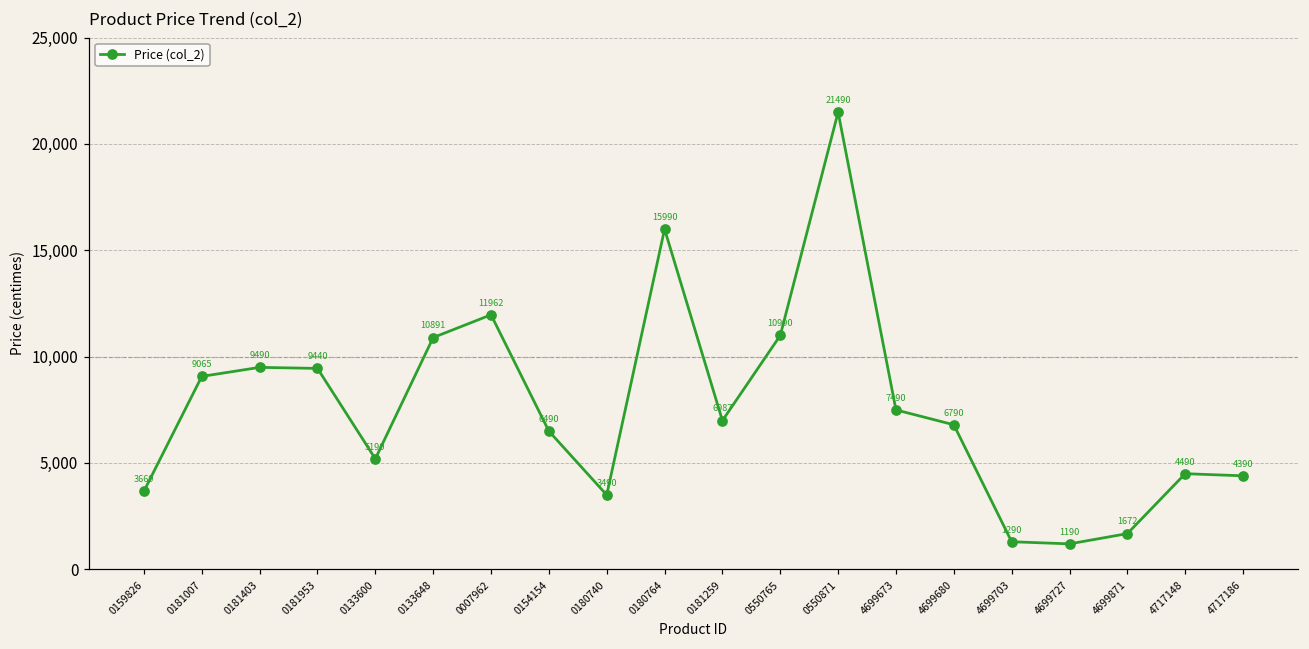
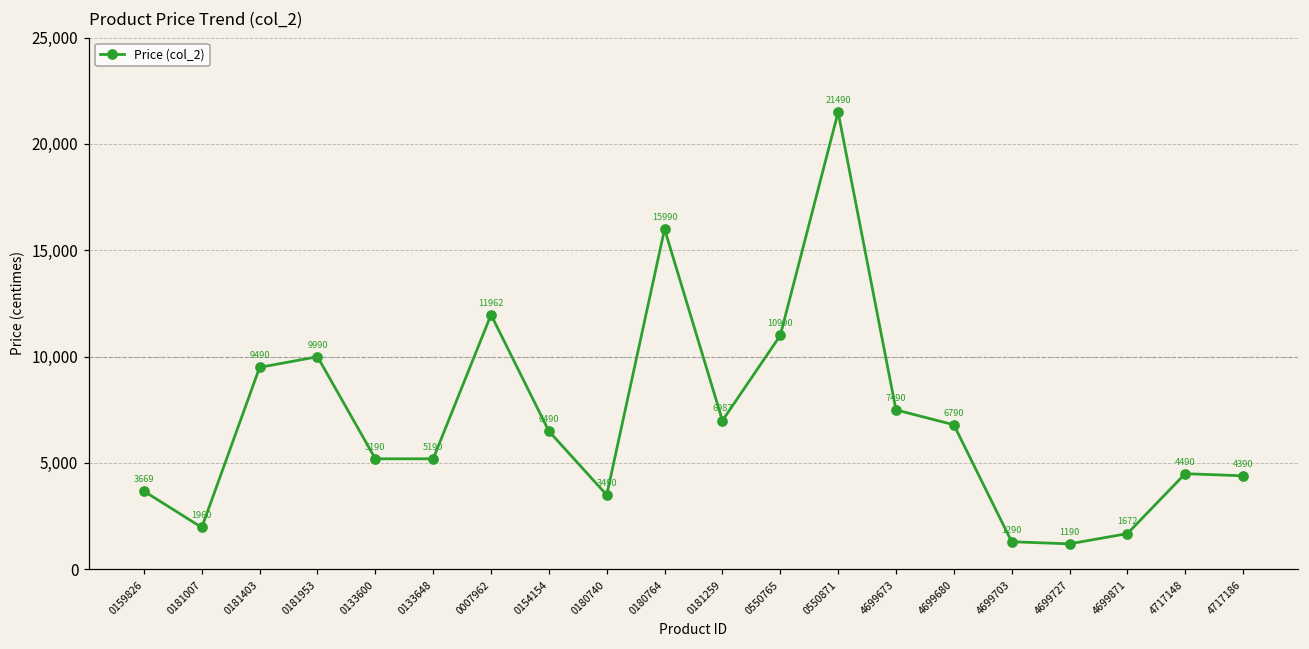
  {
    "0159826": 3669,
-   "0181007": 9065,
+   "0181007": 1960,
    "0181403": 9490,
-   "0181953": 9440,
+   "0181953": 9990,
    "0133600": 5190,
-   "0133648": 10891,
+   "0133648": 5190,
    "0007962": 11962,
    "0154154": 6490,
    "0180740": 3490,
    "0180764": 15990,
    "0181259": 6987,
    "0550765": 10990,
    "0550871": 21490,
    "4699673": 7490,
    "4699680": 6790,
    "4699703": 1290,
    "4699727": 1190,
    "4699871": 1672,
    "4717148": 4490,
    "4717186": 4390
  }
